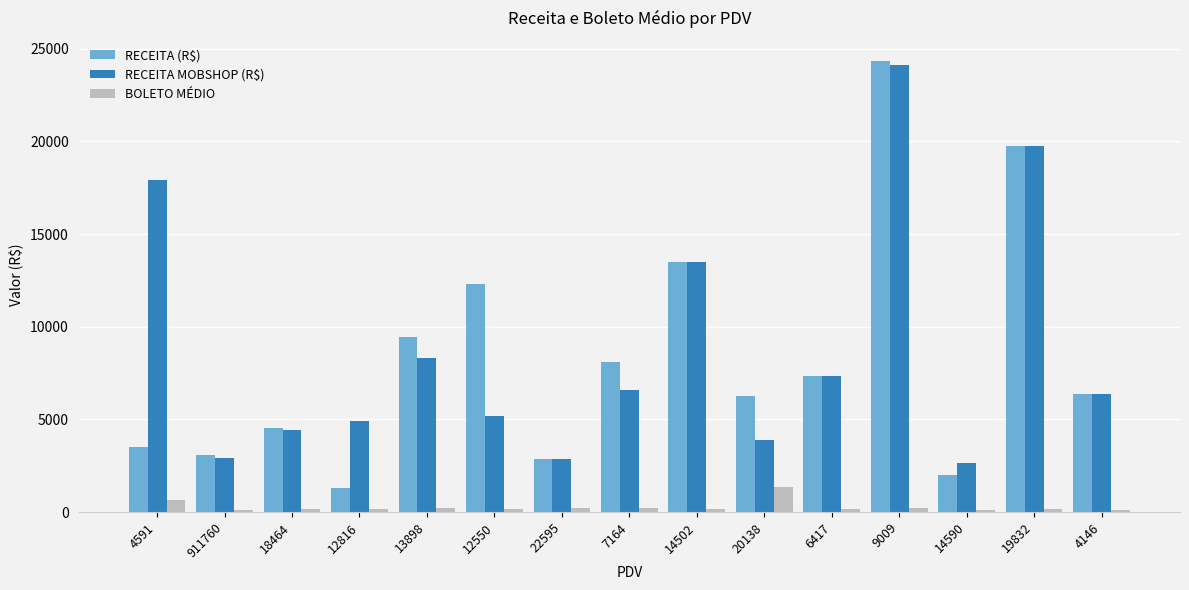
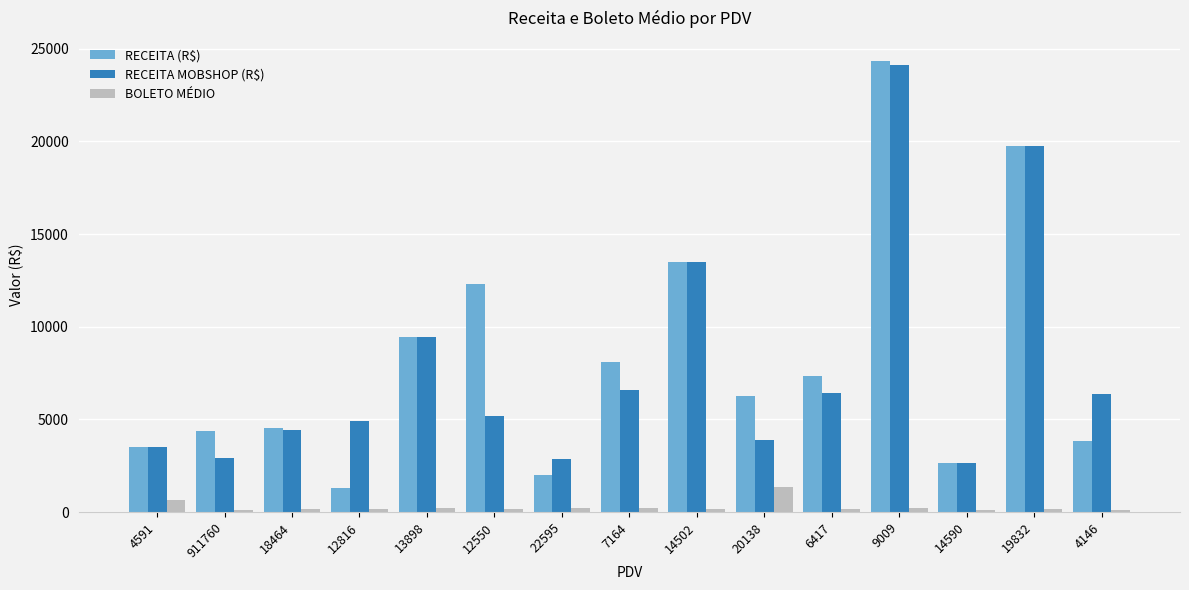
  {
    "RECEITA (R$)": {
      "4591": 3500,
-     "911760": 3100,
+     "911760": 4400,
      "18464": 4500,
      "12816": 1300,
      "13898": 9400,
      "12550": 12300,
-     "22595": 2800,
+     "22595": 2000,
      "7164": 8100,
      "14502": 13500,
      "20138": 6300,
      "6417": 7300,
      "9009": 24400,
-     "14590": 2000,
+     "14590": 2600,
      "19832": 19800,
-     "4146": 6400
+     "4146": 3800
    },
    "RECEITA MOBSHOP (R$)": {
-     "4591": 17900,
+     "4591": 3500,
      "911760": 2900,
      "18464": 4400,
      "12816": 4900,
-     "13898": 8300,
+     "13898": 9400,
      "12550": 5200,
      "22595": 2800,
      "7164": 6600,
      "14502": 13500,
      "20138": 3900,
-     "6417": 7300,
+     "6417": 6400,
      "9009": 24100,
      "14590": 2600,
      "19832": 19800,
      "4146": 6400
    },
    "BOLETO MÉDIO": {
      "4591": 700,
      "18464": 200,
      "12816": 200,
      "13898": 200,
      "12550": 200,
      "22595": 200,
      "7164": 200,
      "14502": 200,
      "20138": 1400,
      "6417": 200,
      "9009": 200,
      "19832": 200
    }
  }
